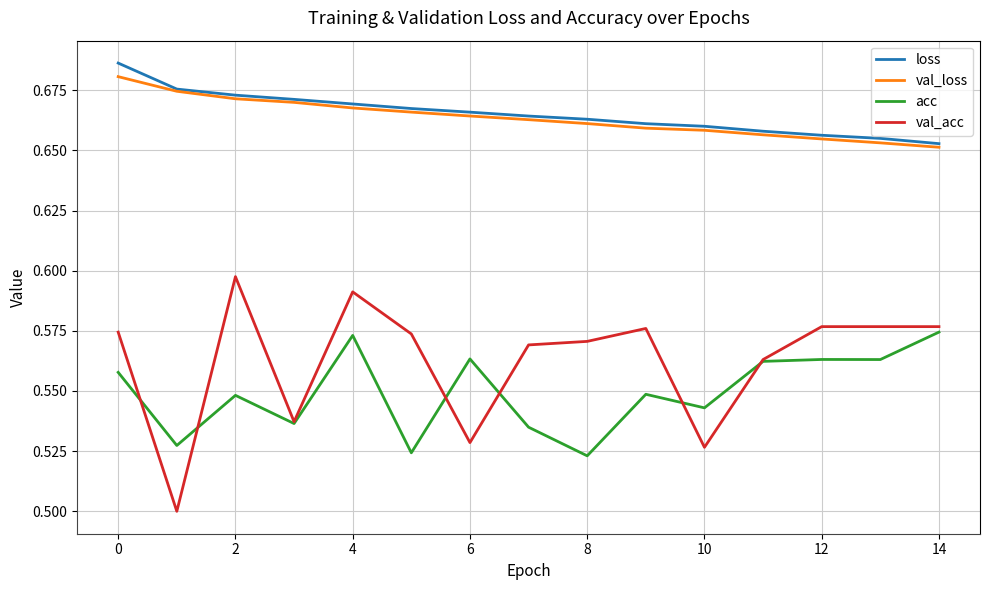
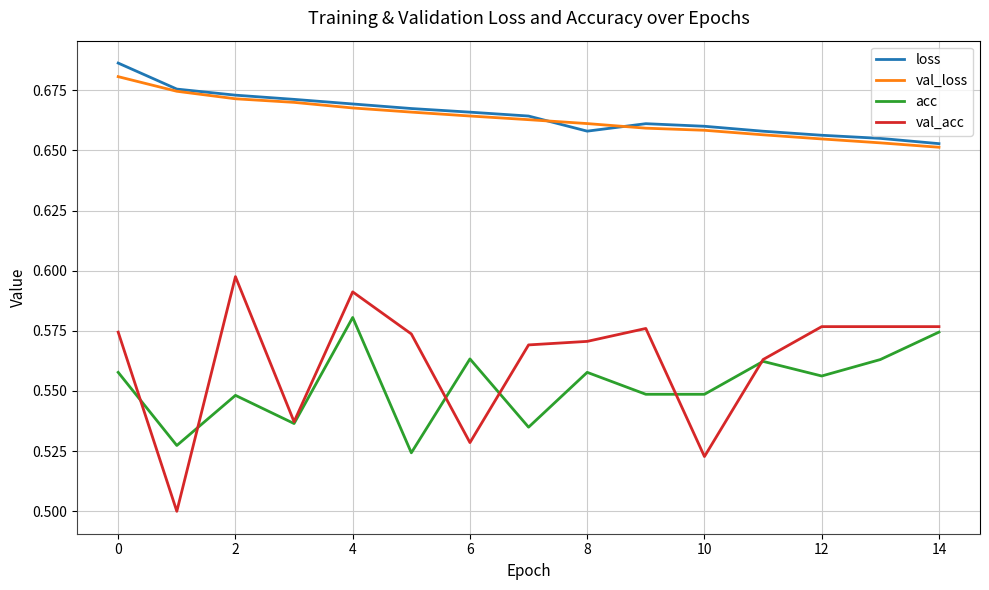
  {
    "loss": {
      "0": 0.686,
      "2": 0.673,
      "4": 0.669,
      "6": 0.666,
-     "8": 0.663,
+     "8": 0.658,
      "10": 0.660,
      "12": 0.656,
      "14": 0.653
    },
    "val_loss": {
      "0": 0.681,
      "2": 0.671,
      "4": 0.668,
      "6": 0.664,
      "8": 0.661,
      "10": 0.658,
      "12": 0.655,
      "14": 0.651
    },
    "acc": {
      "0": 0.558,
      "2": 0.548,
-     "4": 0.573,
+     "4": 0.581,
      "6": 0.563,
-     "8": 0.523,
-     "10": 0.543,
-     "12": 0.563,
+     "8": 0.558,
+     "10": 0.549,
+     "12": 0.556,
      "14": 0.574
    },
    "val_acc": {
      "0": 0.574,
      "2": 0.598,
      "4": 0.591,
      "6": 0.529,
      "8": 0.571,
-     "10": 0.527,
+     "10": 0.523,
      "12": 0.577,
      "14": 0.577
    }
  }
